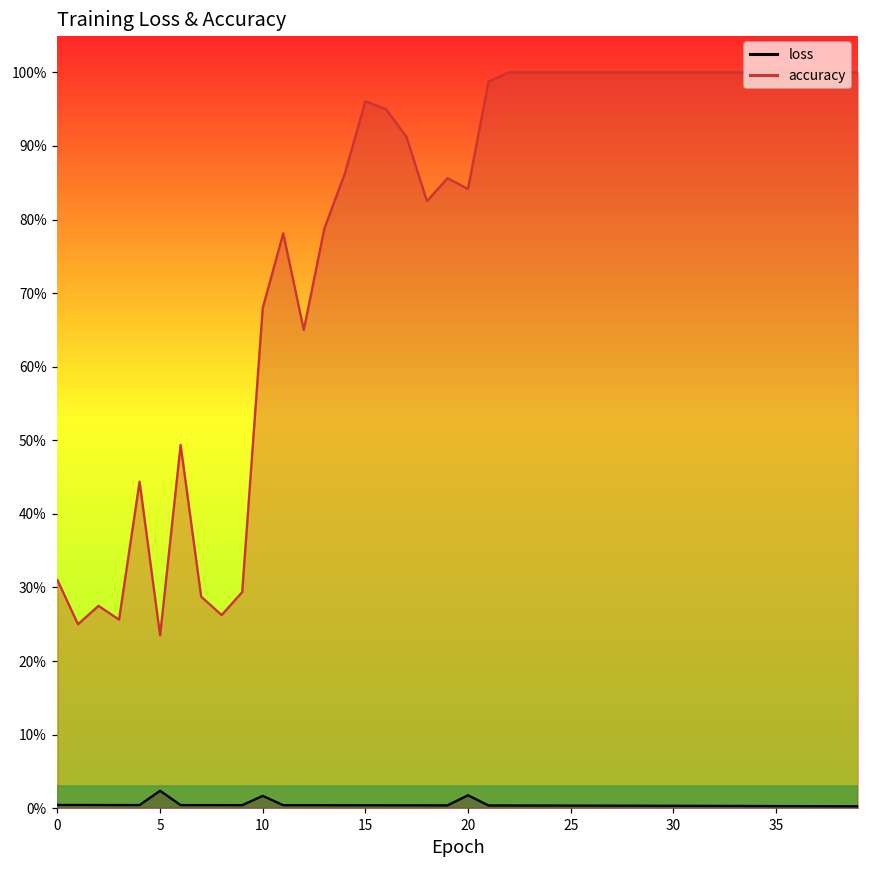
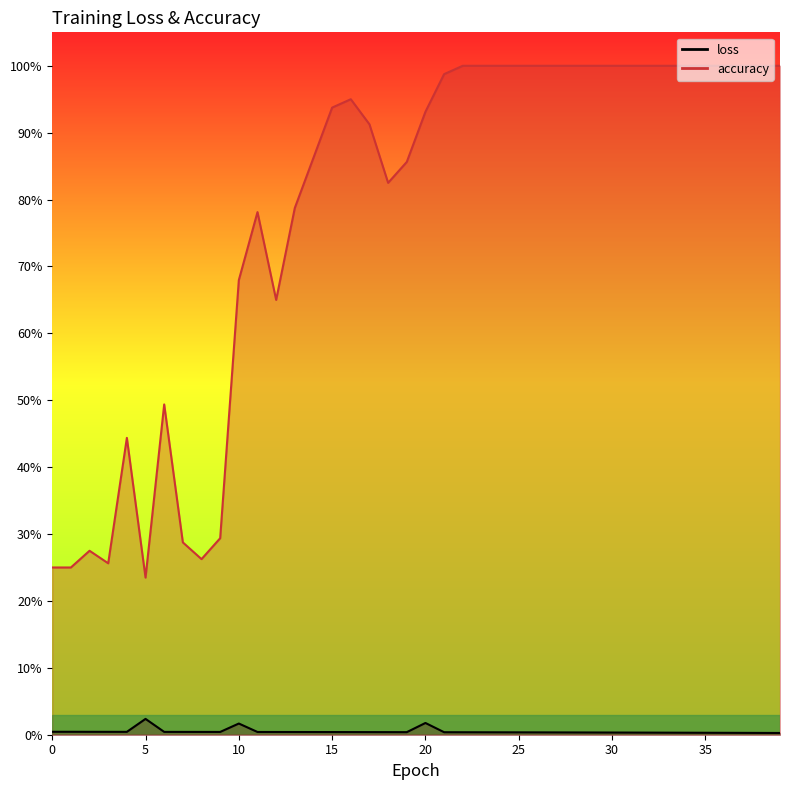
  {
    "accuracy": {
-     "0": "31%",
+     "0": "25%",
      "5": "23%",
      "10": "68%",
-     "15": "96%",
-     "20": "84%",
+     "15": "94%",
+     "20": "93%",
      "25": "100%",
      "30": "100%"
    }
  }
